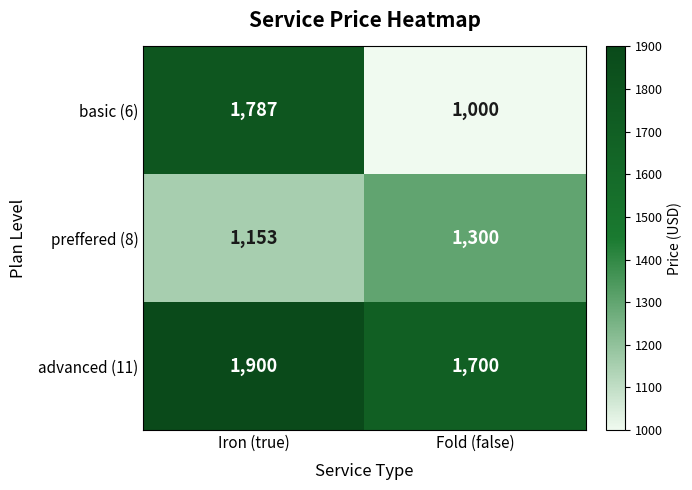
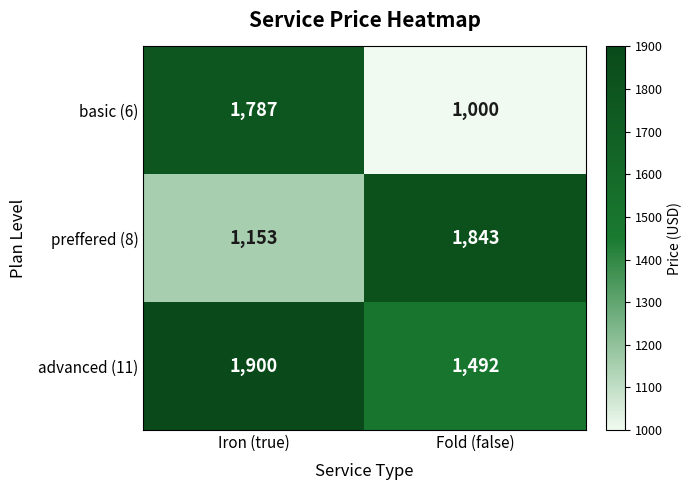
  {
    "basic (6)": {
      "Iron (true)": "1,787",
      "Fold (false)": "1,000"
    },
    "preffered (8)": {
      "Iron (true)": "1,153",
-     "Fold (false)": "1,300"
+     "Fold (false)": "1,843"
    },
    "advanced (11)": {
      "Iron (true)": "1,900",
-     "Fold (false)": "1,700"
+     "Fold (false)": "1,492"
    }
  }
